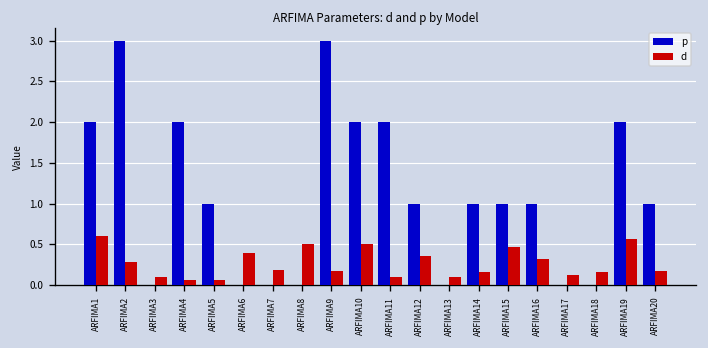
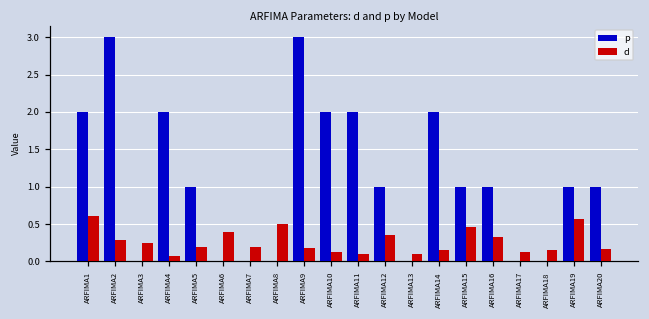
  {
    "p": {
      "ARFIMA1": 2,
      "ARFIMA2": 3,
      "ARFIMA3": 0,
      "ARFIMA4": 2,
      "ARFIMA5": 1,
      "ARFIMA6": 0,
      "ARFIMA7": 0,
      "ARFIMA8": 0,
      "ARFIMA9": 3,
      "ARFIMA10": 2,
      "ARFIMA11": 2,
      "ARFIMA12": 1,
      "ARFIMA13": 0,
-     "ARFIMA14": 1,
+     "ARFIMA14": 2,
      "ARFIMA15": 1,
      "ARFIMA16": 1,
      "ARFIMA17": 0,
      "ARFIMA18": 0,
-     "ARFIMA19": 2,
+     "ARFIMA19": 1,
      "ARFIMA20": 1
    },
    "d": {
      "ARFIMA1": 0.6,
      "ARFIMA2": 0.3,
-     "ARFIMA3": 0.1,
+     "ARFIMA3": 0.3,
      "ARFIMA4": 0.1,
-     "ARFIMA5": 0.1,
+     "ARFIMA5": 0.2,
      "ARFIMA6": 0.4,
      "ARFIMA7": 0.2,
      "ARFIMA8": 0.5,
      "ARFIMA9": 0.2,
-     "ARFIMA10": 0.5,
+     "ARFIMA10": 0.1,
      "ARFIMA11": 0.1,
      "ARFIMA12": 0.4,
      "ARFIMA13": 0.1,
      "ARFIMA14": 0.2,
      "ARFIMA15": 0.5,
      "ARFIMA16": 0.3,
      "ARFIMA17": 0.1,
      "ARFIMA18": 0.2,
      "ARFIMA19": 0.6,
      "ARFIMA20": 0.2
    }
  }
